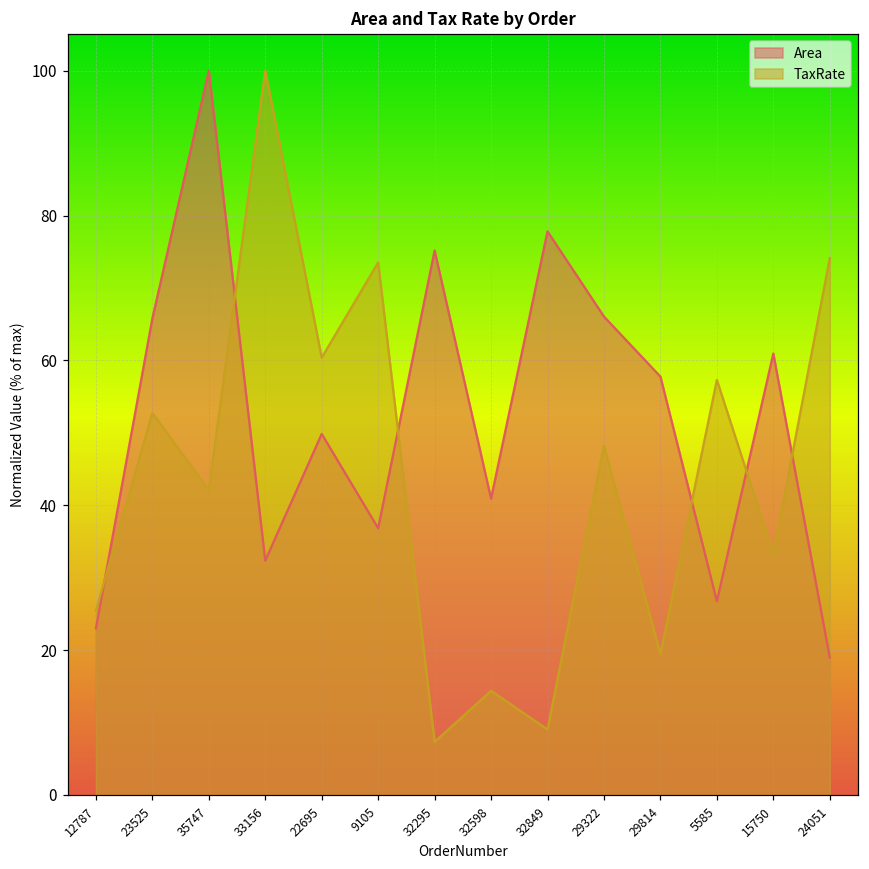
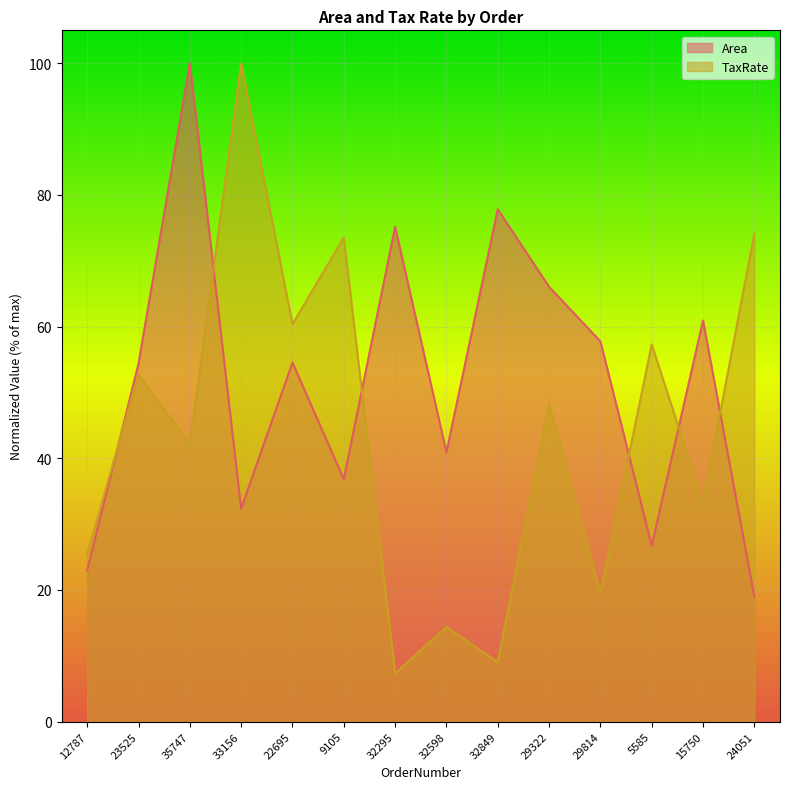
  {
    "Area": {
      "12787": 23,
-     "23525": 66,
+     "23525": 54,
      "35747": 100,
      "33156": 32,
-     "22695": 50,
+     "22695": 55,
      "9105": 37,
      "32295": 75,
      "32598": 41,
      "32849": 78,
      "29322": 66,
      "29814": 58,
      "5585": 27,
      "15750": 61,
      "24051": 19
    },
    "TaxRate": {
      "12787": 25,
      "23525": 53,
      "35747": 42,
      "33156": 100,
      "22695": 60,
      "9105": 74,
      "32295": 7,
      "32598": 14,
      "32849": 9,
      "29322": 48,
      "29814": 19,
      "5585": 57,
      "15750": 33,
      "24051": 74
    }
  }
